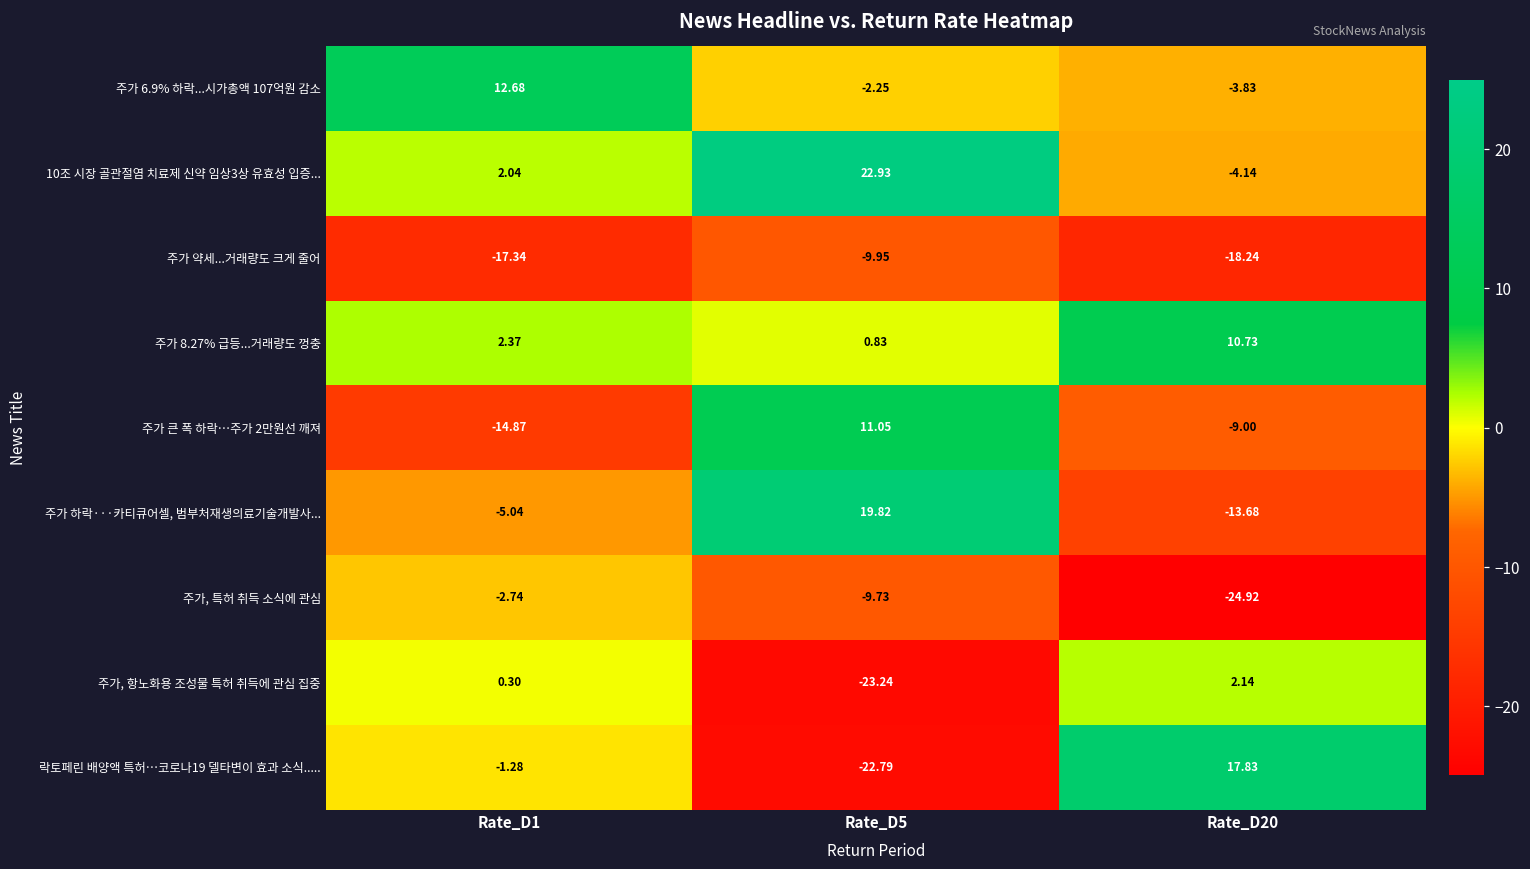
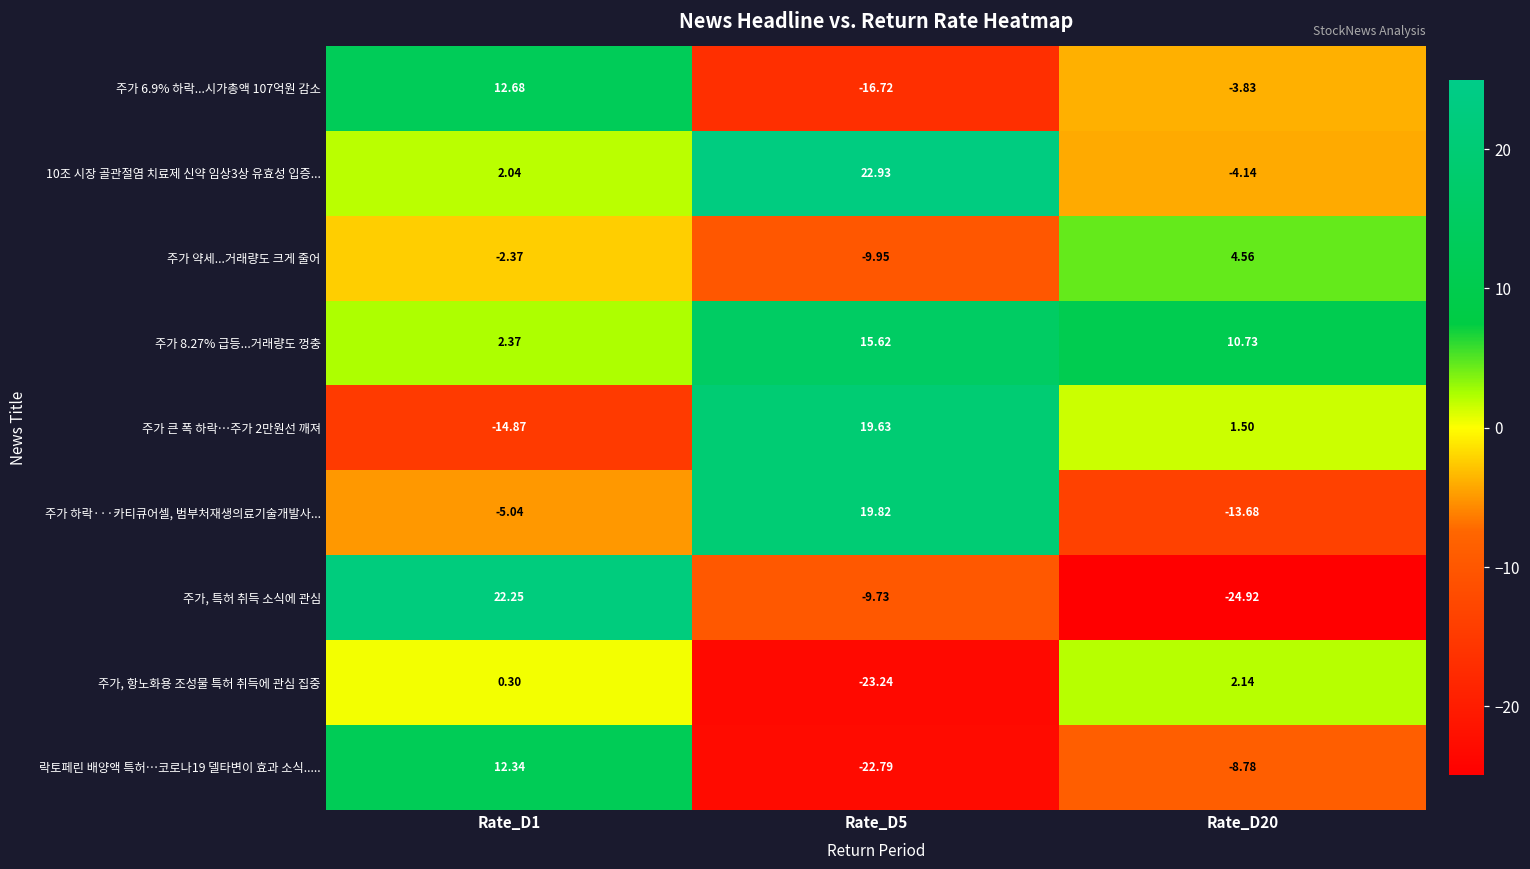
  {
    "주가 6.9% 하락...시가총액 107억원 감소": {
      "Rate_D1": 12.68,
-     "Rate_D5": -2.25,
+     "Rate_D5": -16.72,
      "Rate_D20": -3.83
    },
    "10조 시장 골관절염 치료제 신약 임상3상 유효성 입증...": {
      "Rate_D1": 2.04,
      "Rate_D5": 22.93,
      "Rate_D20": -4.14
    },
    "주가 약세...거래량도 크게 줄어": {
-     "Rate_D1": -17.34,
+     "Rate_D1": -2.37,
      "Rate_D5": -9.95,
-     "Rate_D20": -18.24
+     "Rate_D20": 4.56
    },
    "주가 8.27% 급등...거래량도 껑충": {
      "Rate_D1": 2.37,
-     "Rate_D5": 0.83,
+     "Rate_D5": 15.62,
      "Rate_D20": 10.73
    },
    "주가 큰 폭 하락…주가 2만원선 깨져": {
      "Rate_D1": -14.87,
-     "Rate_D5": 11.05,
-     "Rate_D20": -9.00
+     "Rate_D5": 19.63,
+     "Rate_D20": 1.50
    },
    "주가 하락···카티큐어셀, 범부처재생의료기술개발사...": {
      "Rate_D1": -5.04,
      "Rate_D5": 19.82,
      "Rate_D20": -13.68
    },
    "주가, 특허 취득 소식에 관심": {
-     "Rate_D1": -2.74,
+     "Rate_D1": 22.25,
      "Rate_D5": -9.73,
      "Rate_D20": -24.92
    },
    "주가, 항노화용 조성물 특허 취득에 관심 집중": {
      "Rate_D1": 0.30,
      "Rate_D5": -23.24,
      "Rate_D20": 2.14
    },
    "락토페린 배양액 특허…코로나19 델타변이 효과 소식.....": {
-     "Rate_D1": -1.28,
+     "Rate_D1": 12.34,
      "Rate_D5": -22.79,
-     "Rate_D20": 17.83
+     "Rate_D20": -8.78
    }
  }
